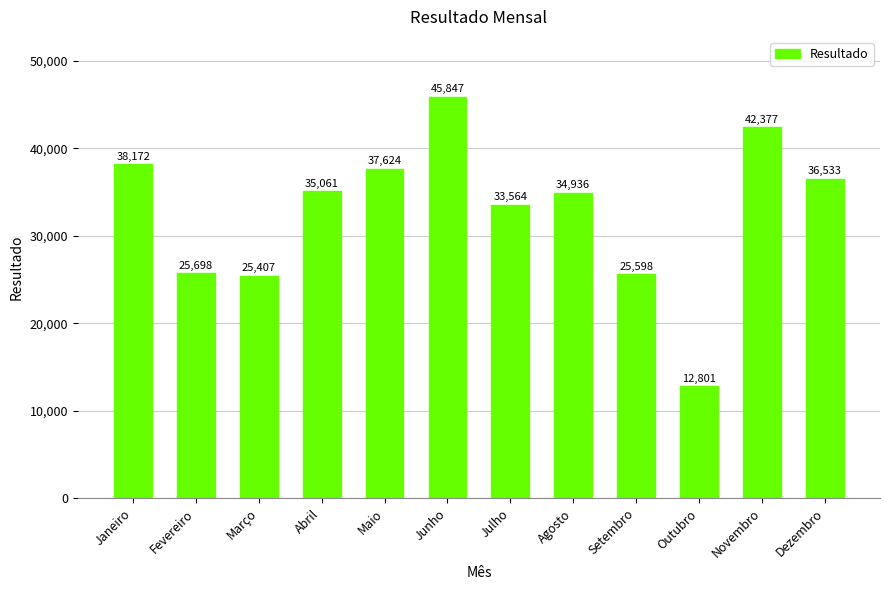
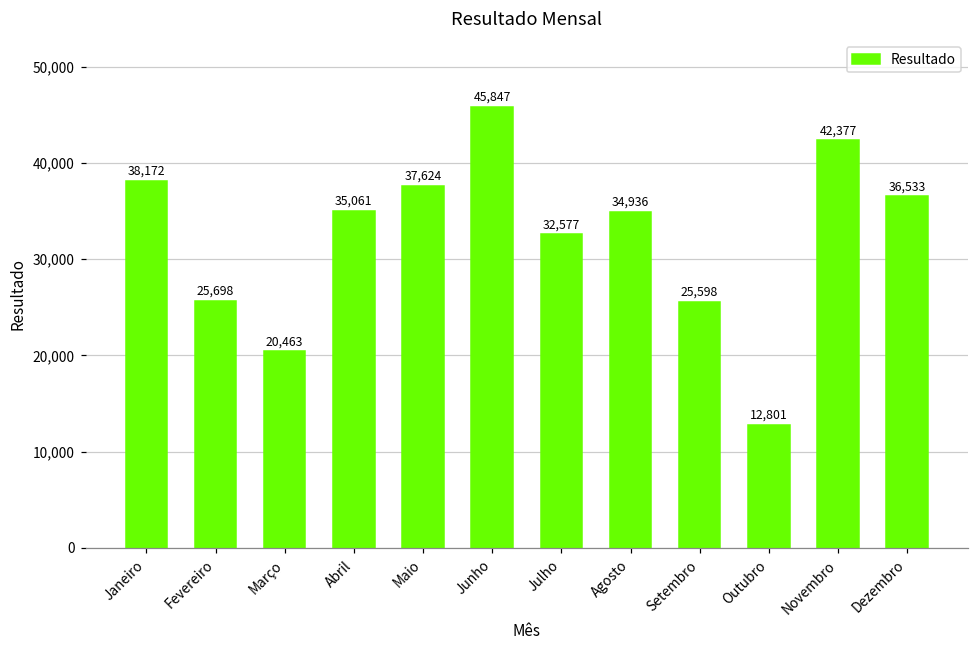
  {
    "Janeiro": "38,172",
    "Fevereiro": "25,698",
-   "Março": "25,407",
+   "Março": "20,463",
    "Abril": "35,061",
    "Maio": "37,624",
    "Junho": "45,847",
-   "Julho": "33,564",
+   "Julho": "32,577",
    "Agosto": "34,936",
    "Setembro": "25,598",
    "Outubro": "12,801",
    "Novembro": "42,377",
    "Dezembro": "36,533"
  }
